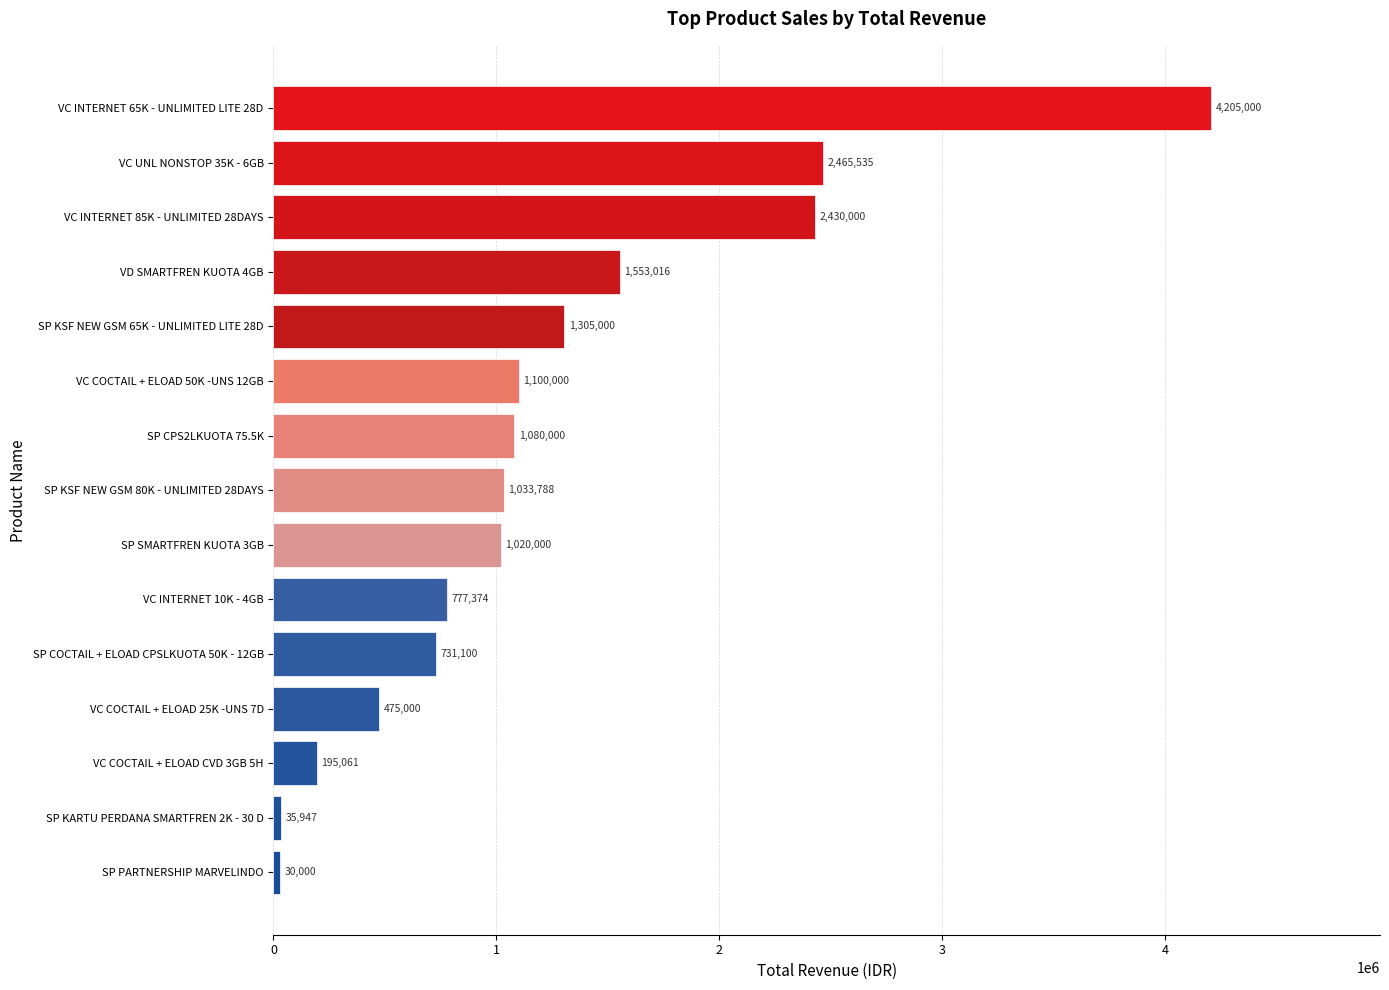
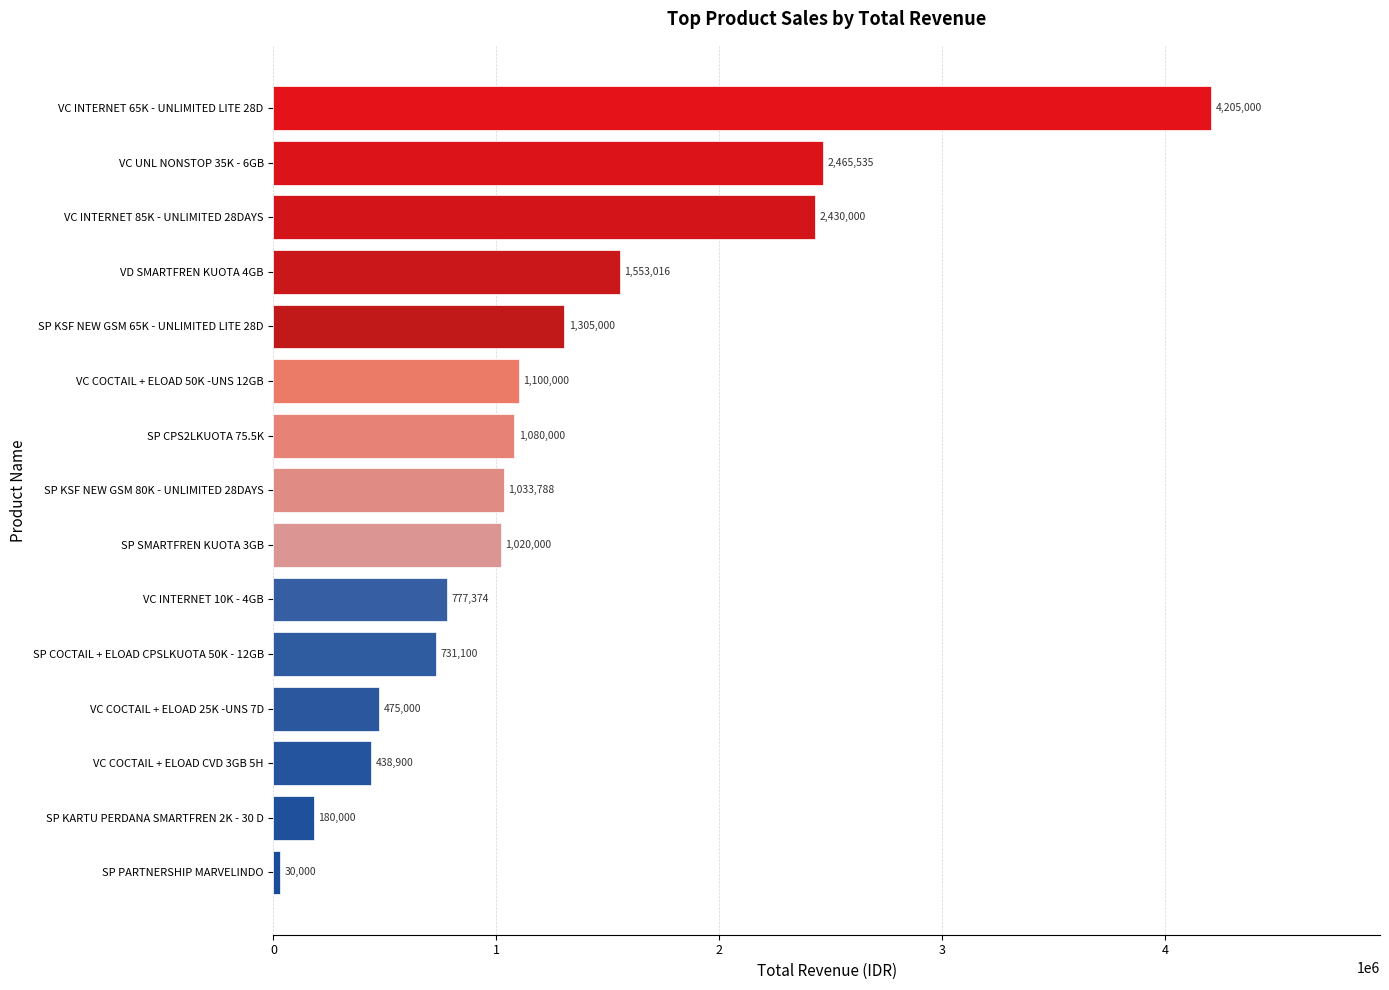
  {
    "VC INTERNET 65K - UNLIMITED LITE 28D": "4,205,000",
    "VC UNL NONSTOP 35K - 6GB": "2,465,535",
    "VC INTERNET 85K - UNLIMITED 28DAYS": "2,430,000",
    "VD SMARTFREN KUOTA 4GB": "1,553,016",
    "SP KSF NEW GSM 65K - UNLIMITED LITE 28D": "1,305,000",
    "VC COCTAIL + ELOAD 50K -UNS 12GB": "1,100,000",
    "SP CPS2LKUOTA 75.5K": "1,080,000",
    "SP KSF NEW GSM 80K - UNLIMITED 28DAYS": "1,033,788",
    "SP SMARTFREN KUOTA 3GB": "1,020,000",
    "VC INTERNET 10K - 4GB": "777,374",
    "SP COCTAIL + ELOAD CPSLKUOTA 50K - 12GB": "731,100",
    "VC COCTAIL + ELOAD 25K -UNS 7D": "475,000",
-   "VC COCTAIL + ELOAD CVD 3GB 5H": "195,061",
-   "SP KARTU PERDANA SMARTFREN 2K - 30 D": "35,947",
+   "VC COCTAIL + ELOAD CVD 3GB 5H": "438,900",
+   "SP KARTU PERDANA SMARTFREN 2K - 30 D": "180,000",
    "SP PARTNERSHIP MARVELINDO": "30,000"
  }
